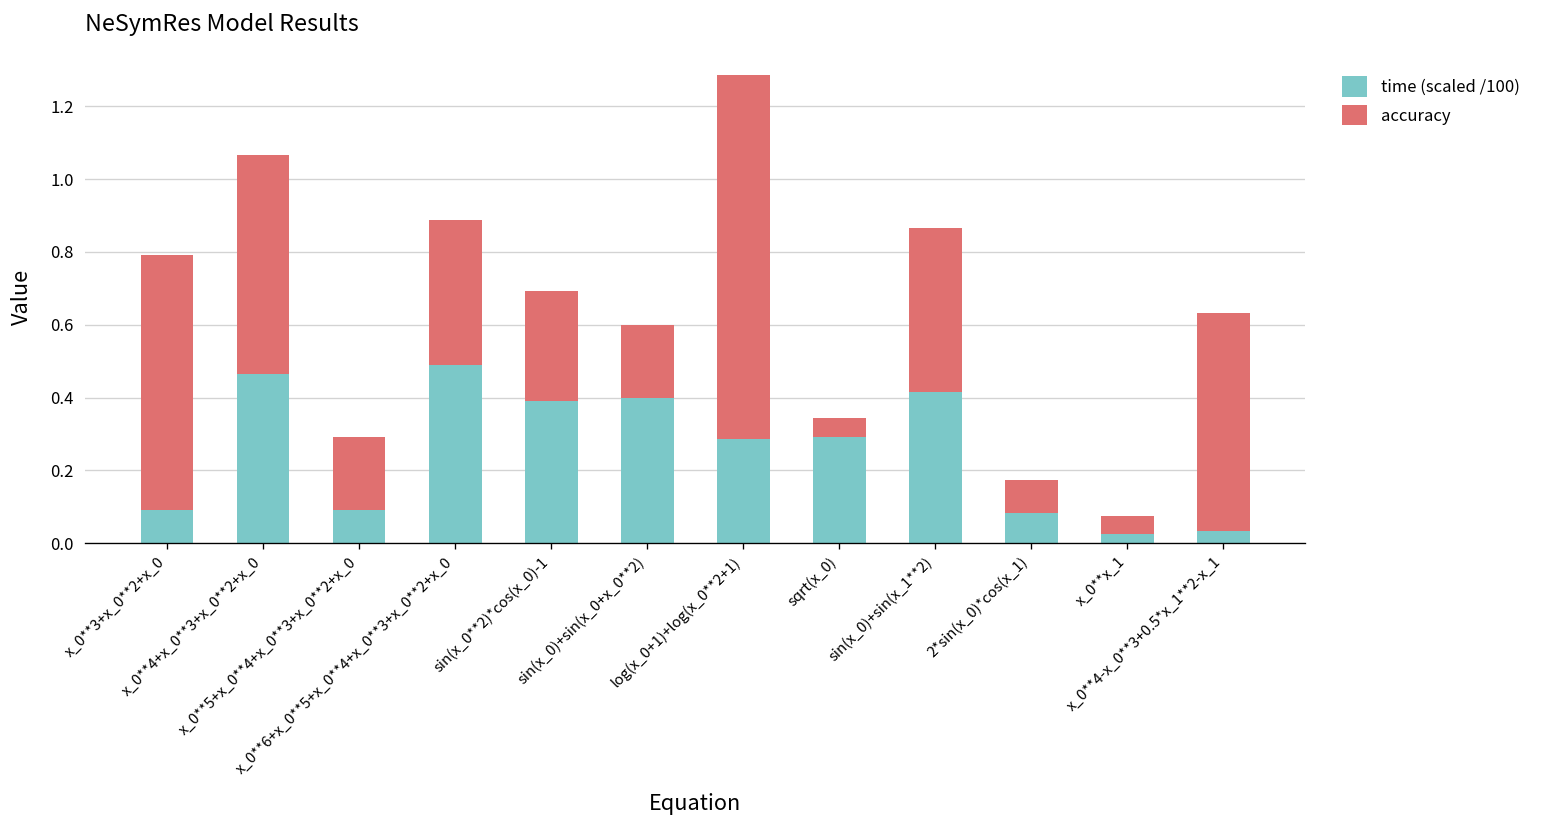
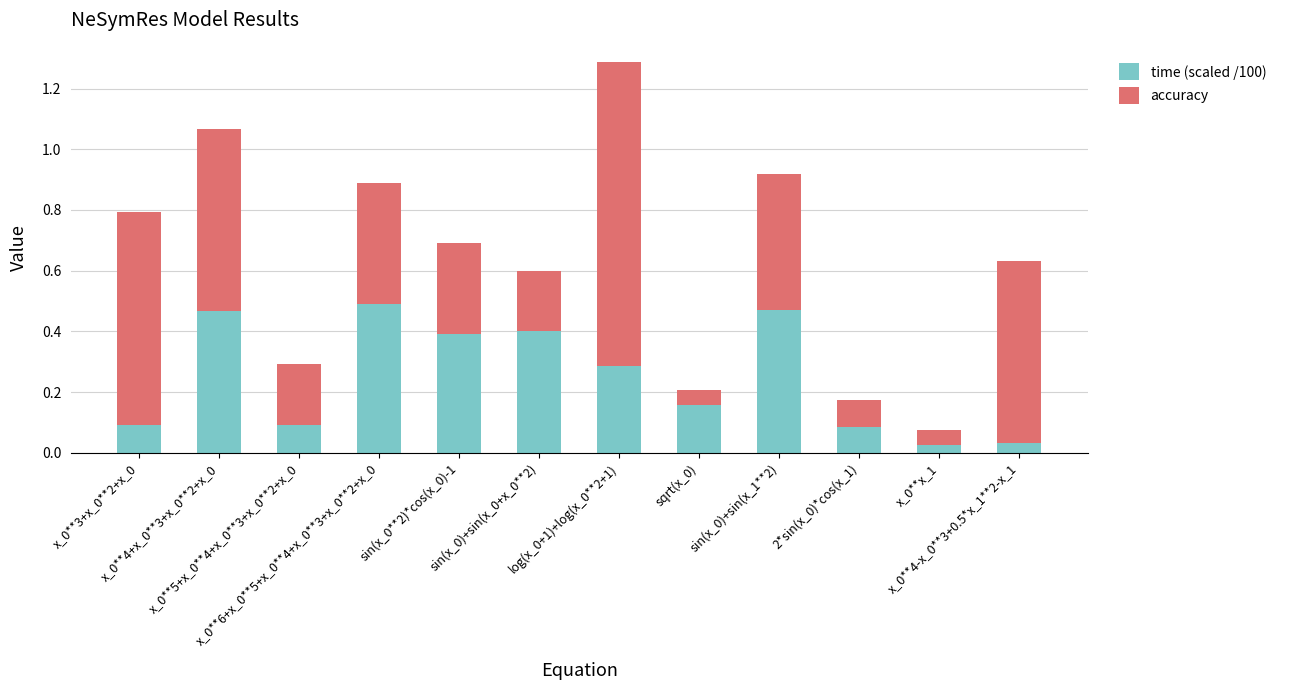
  {
    "time (scaled /100)": {
      "x_0**3+x_0**2+x_0": 0.09,
      "x_0**4+x_0**3+x_0**2+x_0": 0.47,
      "x_0**5+x_0**4+x_0**3+x_0**2+x_0": 0.09,
      "x_0**6+x_0**5+x_0**4+x_0**3+x_0**2+x_0": 0.49,
      "sin(x_0**2)*cos(x_0)-1": 0.39,
      "sin(x_0)+sin(x_0+x_0**2)": 0.40,
      "log(x_0+1)+log(x_0**2+1)": 0.29,
-     "sqrt(x_0)": 0.29,
-     "sin(x_0)+sin(x_1**2)": 0.42,
+     "sqrt(x_0)": 0.16,
+     "sin(x_0)+sin(x_1**2)": 0.47,
      "2*sin(x_0)*cos(x_1)": 0.08,
      "x_0**x_1": 0.02,
      "x_0**4-x_0**3+0.5*x_1**2-x_1": 0.03
    },
    "accuracy": {
      "x_0**3+x_0**2+x_0": 0.70,
      "x_0**4+x_0**3+x_0**2+x_0": 0.60,
      "x_0**5+x_0**4+x_0**3+x_0**2+x_0": 0.20,
      "x_0**6+x_0**5+x_0**4+x_0**3+x_0**2+x_0": 0.40,
      "sin(x_0**2)*cos(x_0)-1": 0.30,
      "sin(x_0)+sin(x_0+x_0**2)": 0.20,
      "log(x_0+1)+log(x_0**2+1)": 1.00,
      "sqrt(x_0)": 0.05,
      "sin(x_0)+sin(x_1**2)": 0.45,
      "2*sin(x_0)*cos(x_1)": 0.09,
      "x_0**x_1": 0.05,
      "x_0**4-x_0**3+0.5*x_1**2-x_1": 0.60
    }
  }
